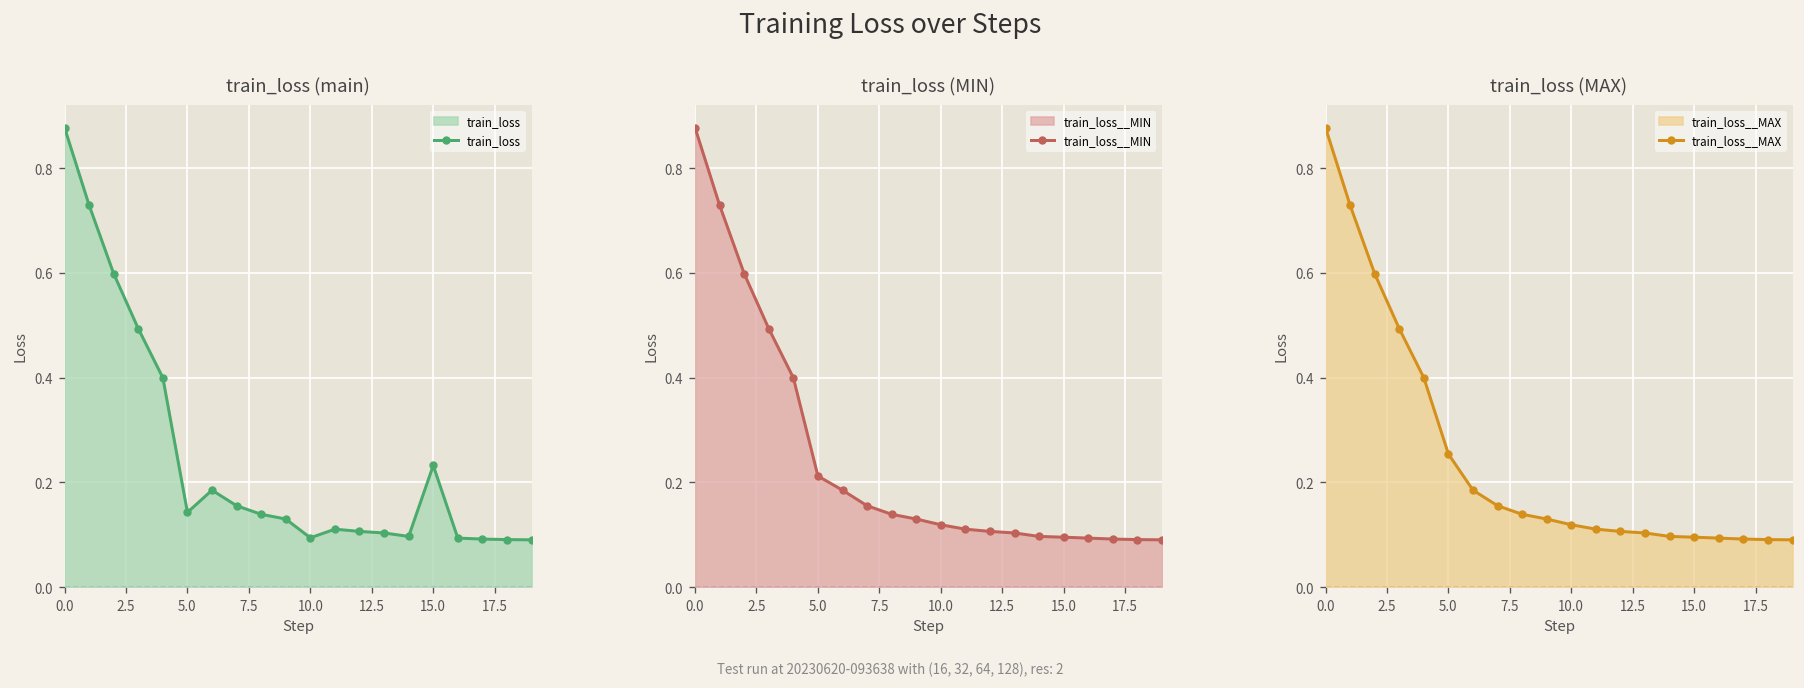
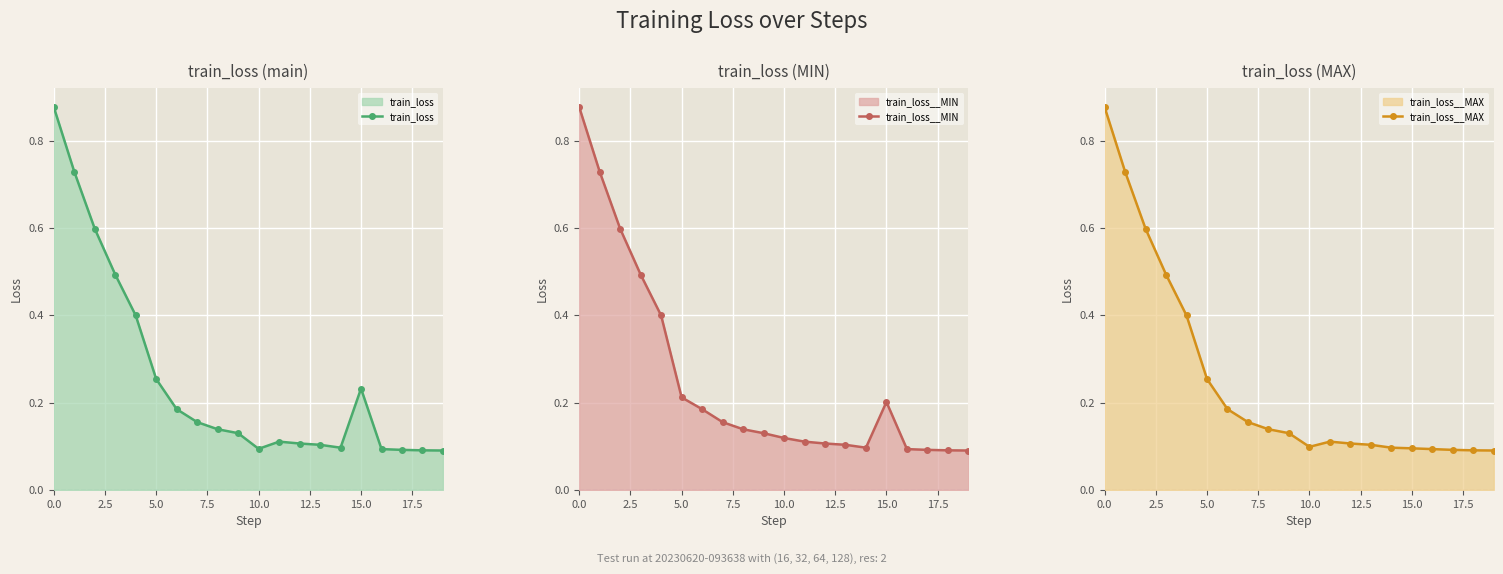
  {
    "train_loss (main)": {
      "0.0": 0.88,
-     "5.0": 0.14,
+     "5.0": 0.25,
      "10.0": 0.09,
      "15.0": 0.23
    },
    "train_loss (MIN)": {
      "0.0": 0.88,
      "5.0": 0.21,
      "10.0": 0.12,
-     "15.0": 0.10
+     "15.0": 0.20
    },
    "train_loss (MAX)": {
      "0.0": 0.88,
      "5.0": 0.25,
-     "10.0": 0.12,
+     "10.0": 0.10,
      "15.0": 0.10
    }
  }
